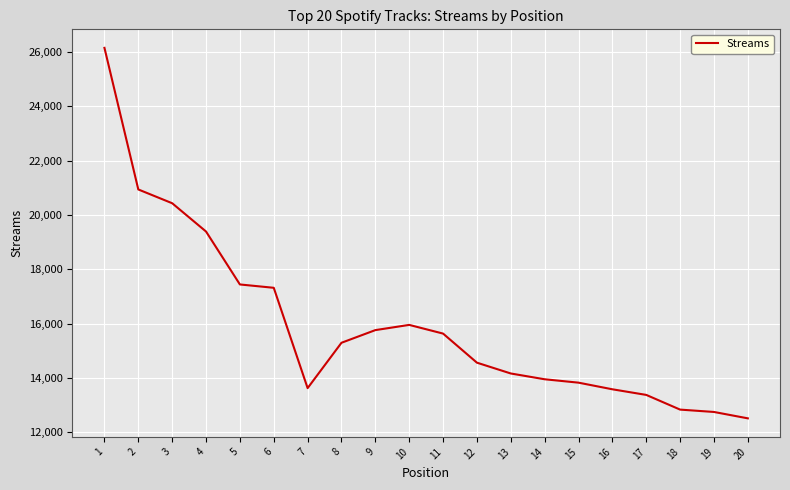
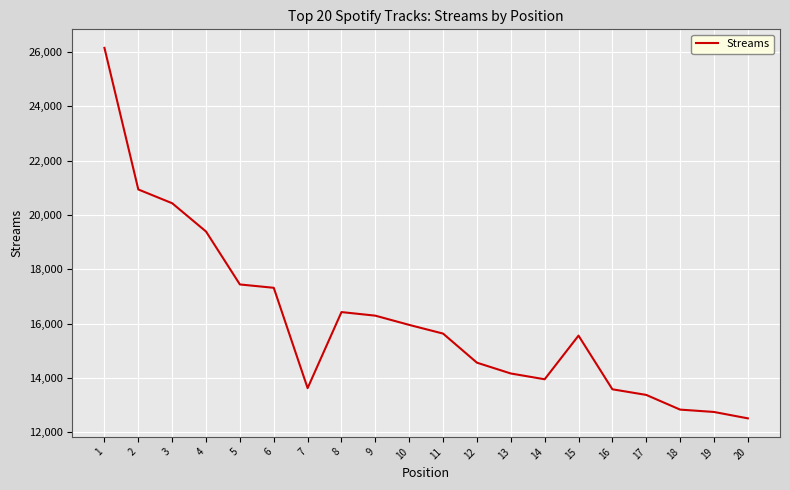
  {
    "1": "26,200",
    "2": "20,900",
    "3": "20,400",
    "4": "19,400",
    "5": "17,400",
    "6": "17,300",
    "7": "13,600",
-   "8": "15,300",
-   "9": "15,800",
+   "8": "16,400",
+   "9": "16,300",
    "10": "15,900",
    "11": "15,600",
    "12": "14,600",
    "13": "14,200",
    "14": "13,900",
-   "15": "13,800",
+   "15": "15,600",
    "16": "13,600",
    "17": "13,400",
    "18": "12,800",
    "19": "12,700",
    "20": "12,500"
  }
